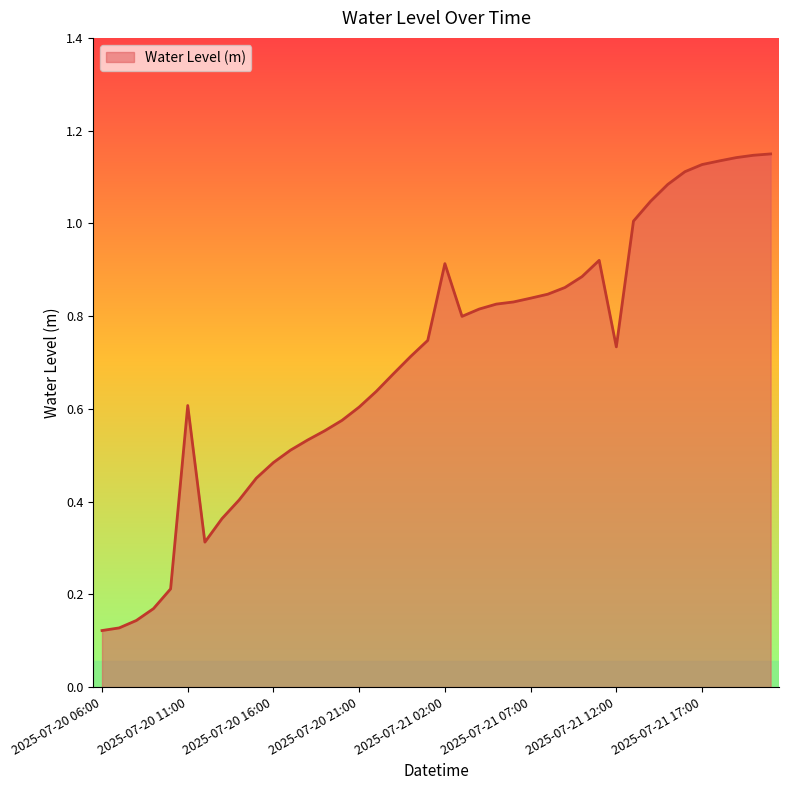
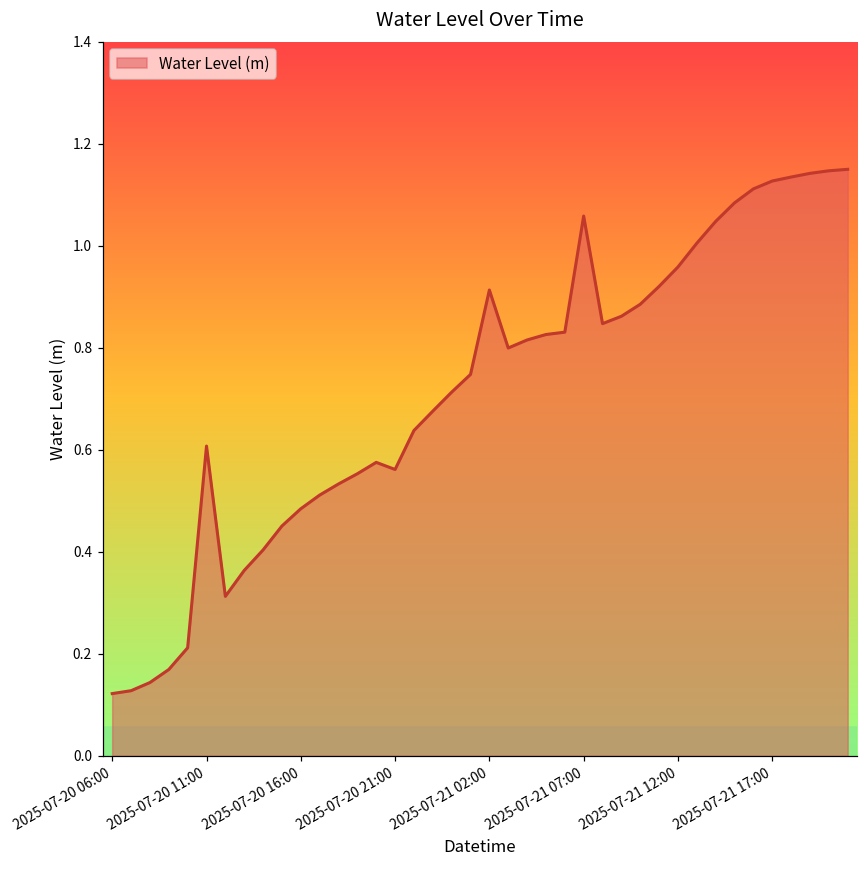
  {
    "2025-07-20 06:00": 0.12,
    "2025-07-20 11:00": 0.61,
    "2025-07-20 16:00": 0.48,
-   "2025-07-20 21:00": 0.60,
+   "2025-07-20 21:00": 0.56,
    "2025-07-21 02:00": 0.91,
-   "2025-07-21 07:00": 0.84,
-   "2025-07-21 12:00": 0.73,
+   "2025-07-21 07:00": 1.06,
+   "2025-07-21 12:00": 0.96,
    "2025-07-21 17:00": 1.13
  }
